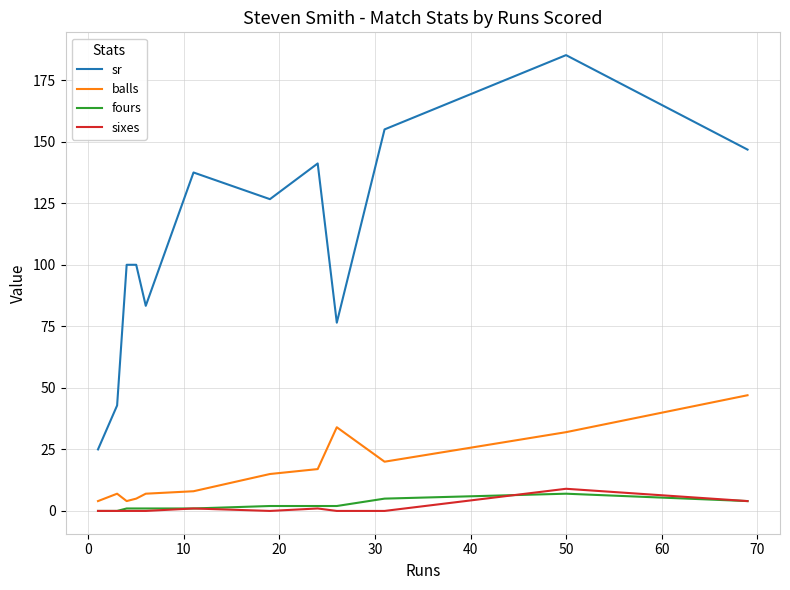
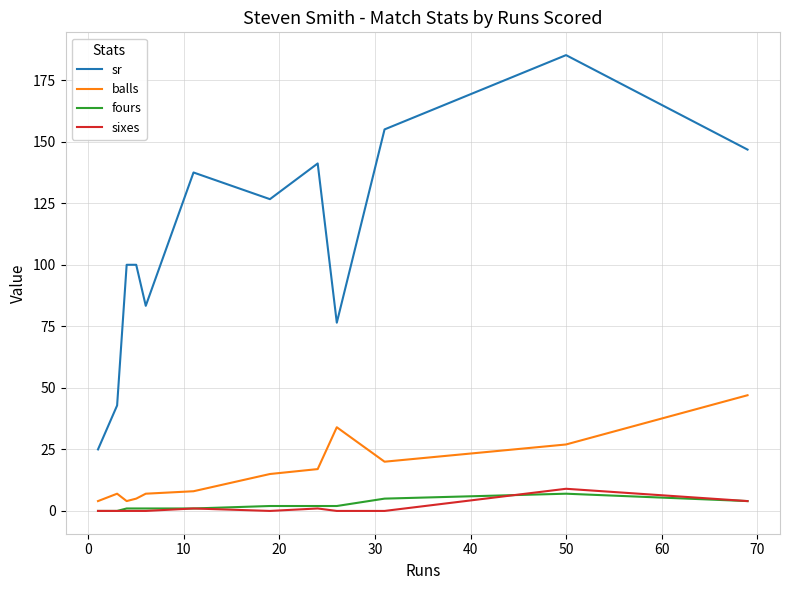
  {
    "sr": {
      "50": 185
    },
    "balls": {
-     "50": 32
+     "50": 27
    },
    "fours": {
      "50": 7
    },
    "sixes": {
      "50": 9
    }
  }
